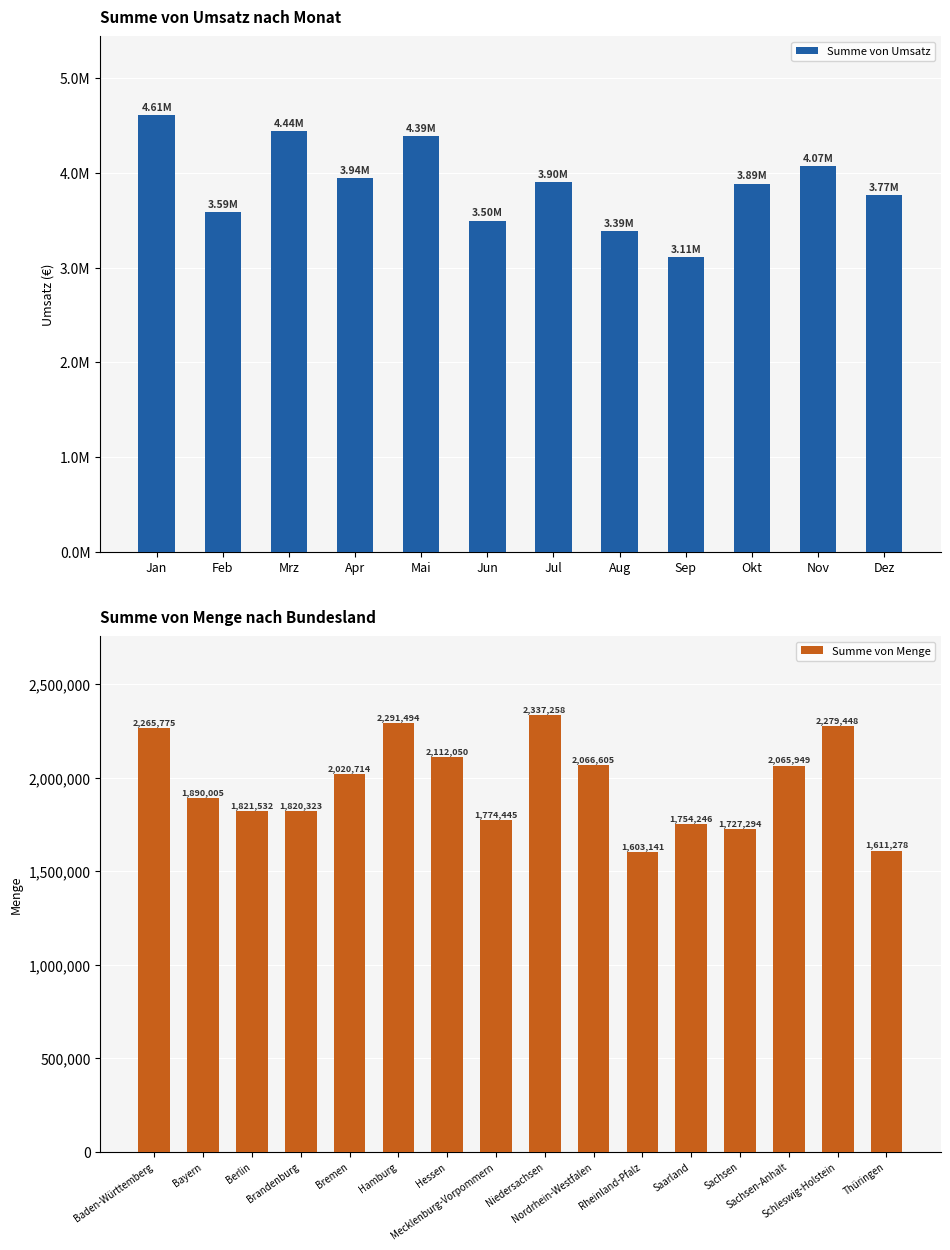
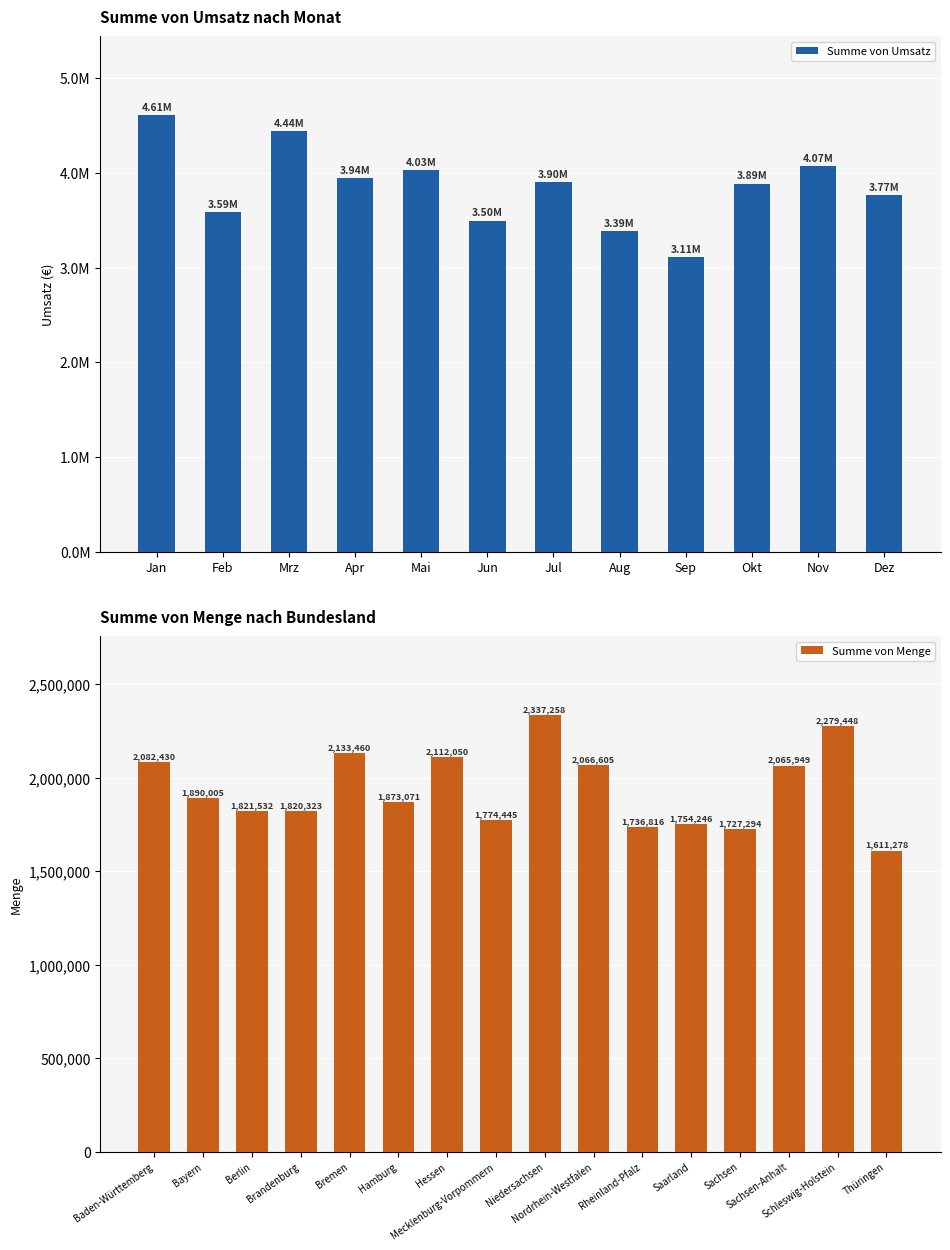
  {
    "Summe von Umsatz nach Monat": {
      "Jan": "4.61M",
      "Feb": "3.59M",
      "Mrz": "4.44M",
      "Apr": "3.94M",
-     "Mai": "4.39M",
+     "Mai": "4.03M",
      "Jun": "3.50M",
      "Jul": "3.90M",
      "Aug": "3.39M",
      "Sep": "3.11M",
      "Okt": "3.89M",
      "Nov": "4.07M",
      "Dez": "3.77M"
    },
    "Summe von Menge nach Bundesland": {
-     "Baden-Württemberg": "2,265,775",
+     "Baden-Württemberg": "2,082,430",
      "Bayern": "1,890,005",
      "Berlin": "1,821,532",
      "Brandenburg": "1,820,323",
-     "Bremen": "2,020,714",
-     "Hamburg": "2,291,494",
+     "Bremen": "2,133,460",
+     "Hamburg": "1,873,071",
      "Hessen": "2,112,050",
      "Mecklenburg-Vorpommern": "1,774,445",
      "Niedersachsen": "2,337,258",
      "Nordrhein-Westfalen": "2,066,605",
-     "Rheinland-Pfalz": "1,603,141",
+     "Rheinland-Pfalz": "1,736,816",
      "Saarland": "1,754,246",
      "Sachsen": "1,727,294",
      "Sachsen-Anhalt": "2,065,949",
      "Schleswig-Holstein": "2,279,448",
      "Thüringen": "1,611,278"
    }
  }
